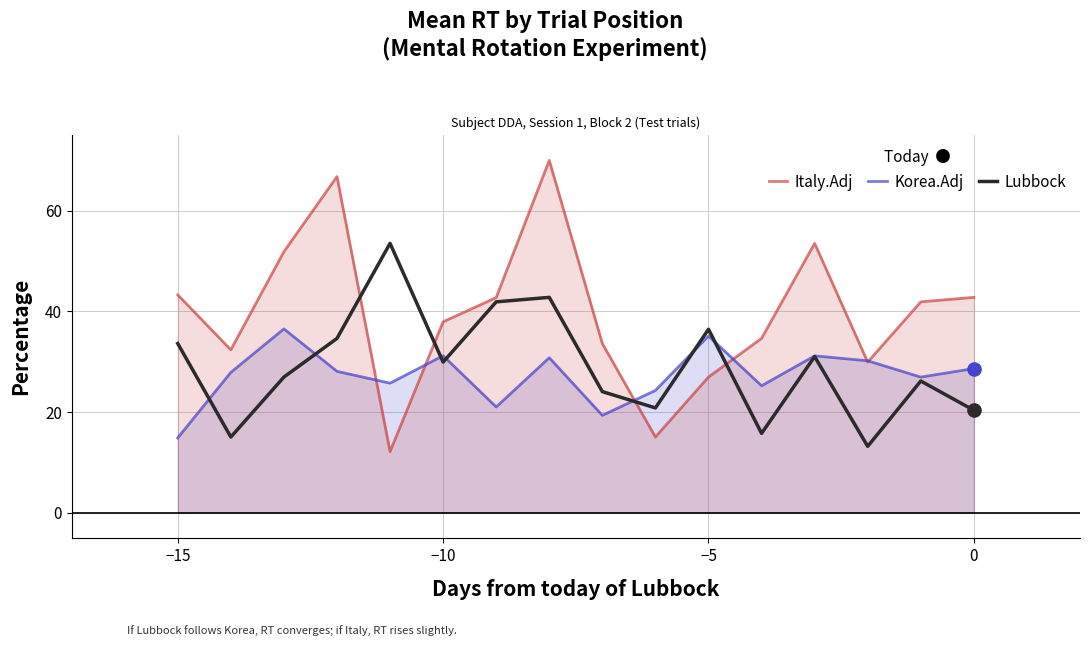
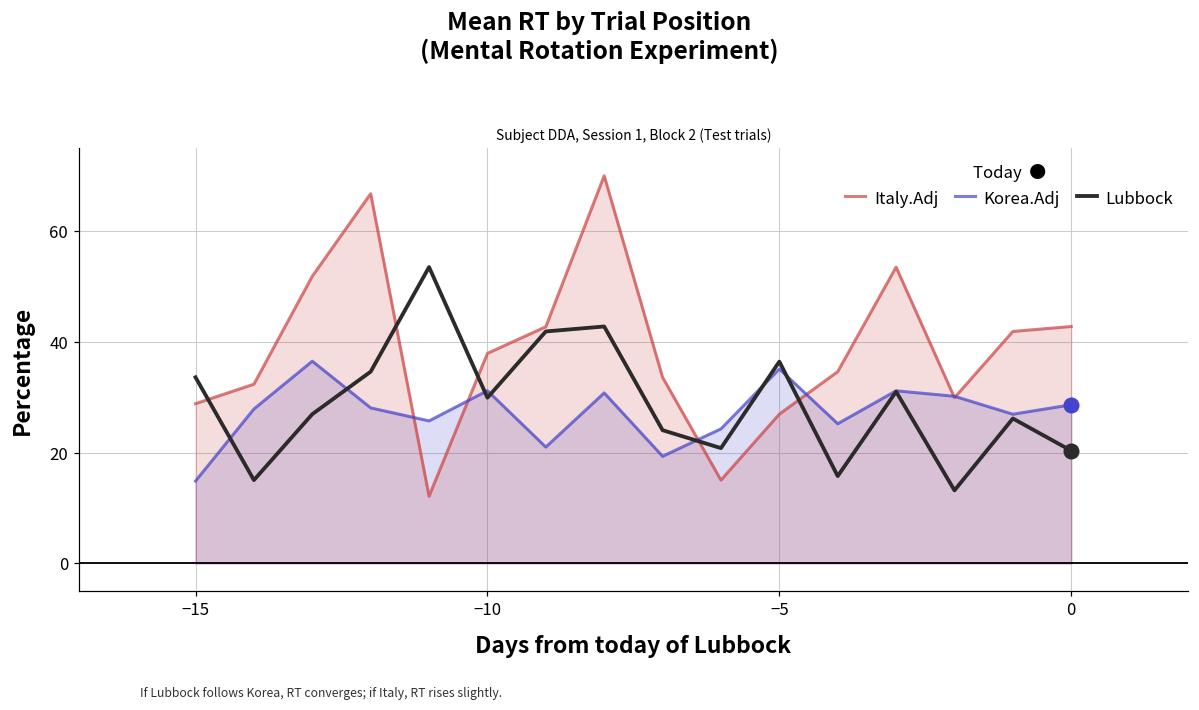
  {
    "Italy.Adj": {
-     "−15": 43,
+     "−15": 29,
      "−10": 38,
      "−5": 27,
      "0": 43
    }
  }
